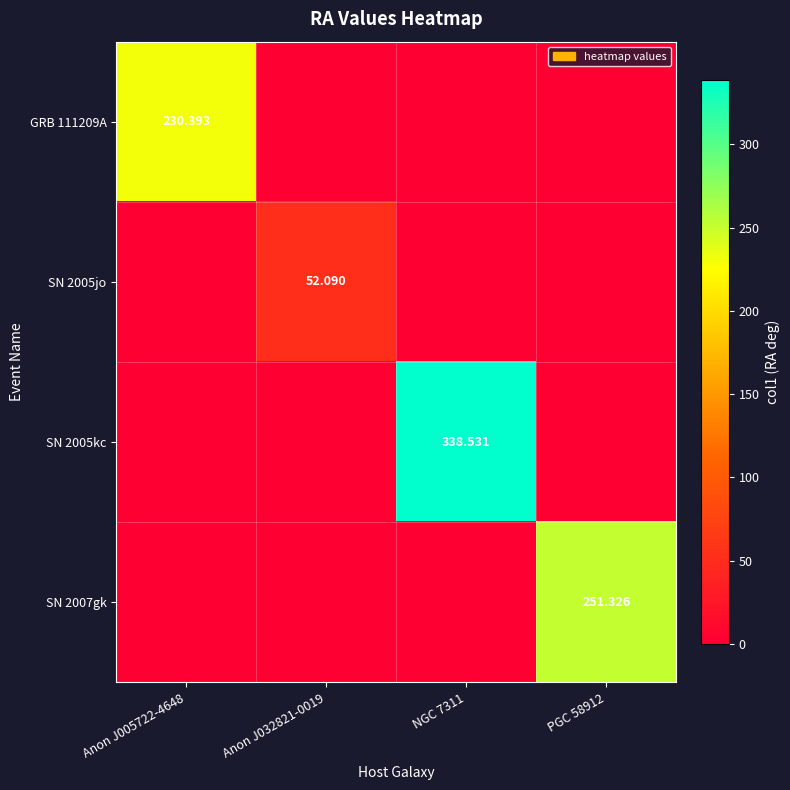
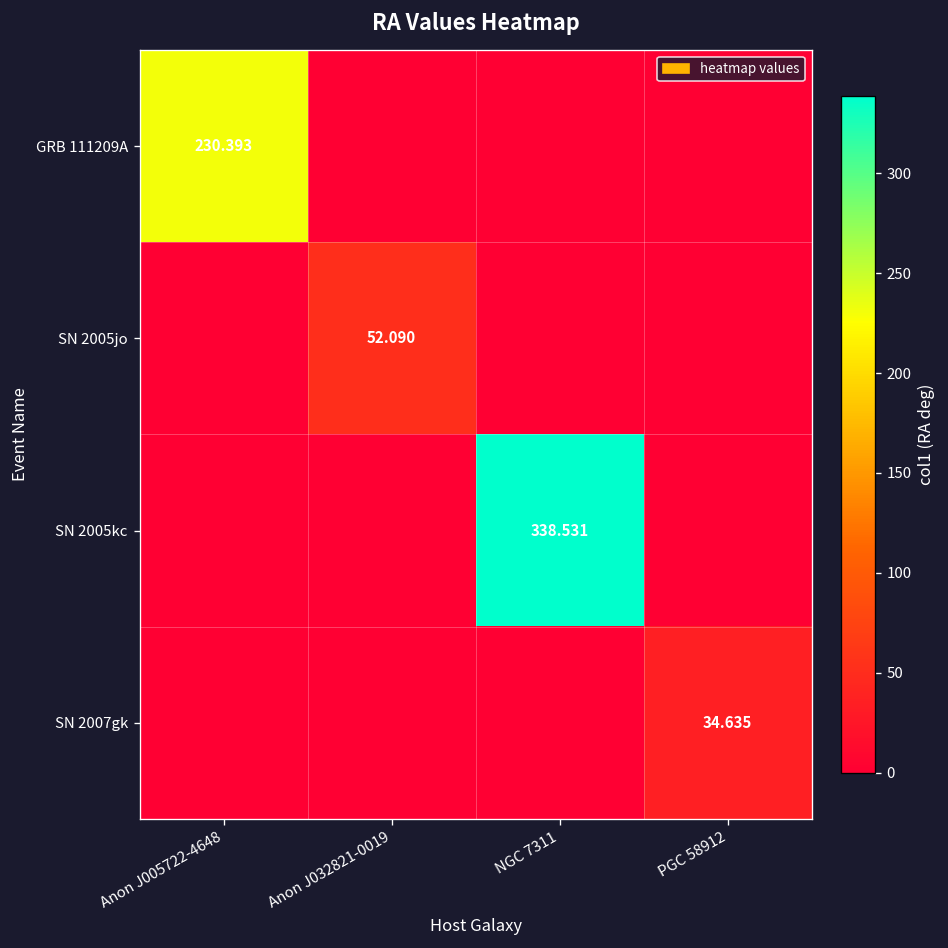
  {
    "GRB 111209A": {
      "Anon J005722-4648": 230.393
    },
    "SN 2005jo": {
      "Anon J032821-0019": 52.090
    },
    "SN 2005kc": {
      "NGC 7311": 338.531
    },
    "SN 2007gk": {
-     "PGC 58912": 251.326
+     "PGC 58912": 34.635
    }
  }
